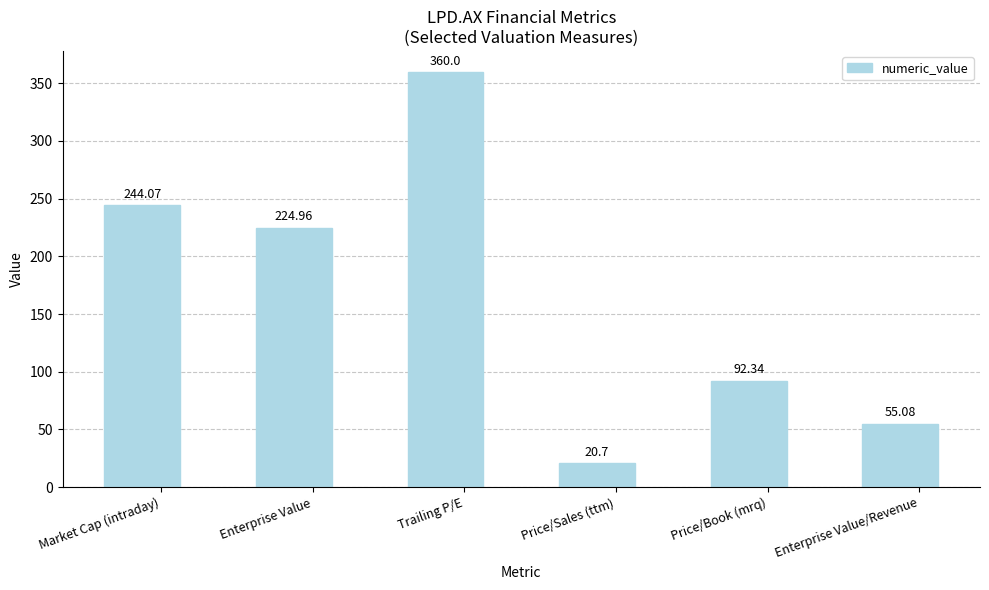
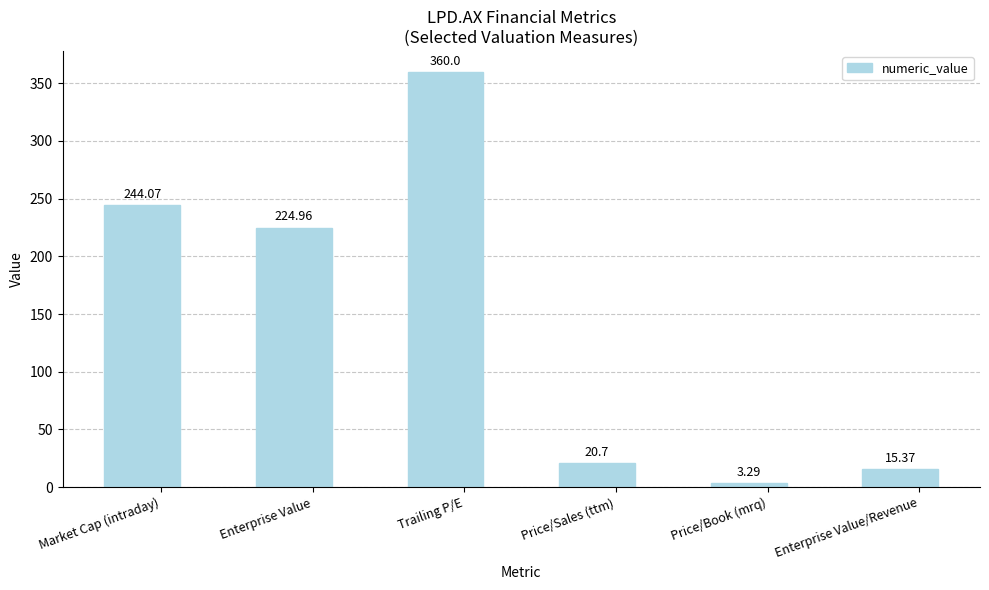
  {
    "Market Cap (intraday)": 244.07,
    "Enterprise Value": 224.96,
    "Trailing P/E": 360.0,
    "Price/Sales (ttm)": 20.7,
-   "Price/Book (mrq)": 92.34,
-   "Enterprise Value/Revenue": 55.08
+   "Price/Book (mrq)": 3.29,
+   "Enterprise Value/Revenue": 15.37
  }
